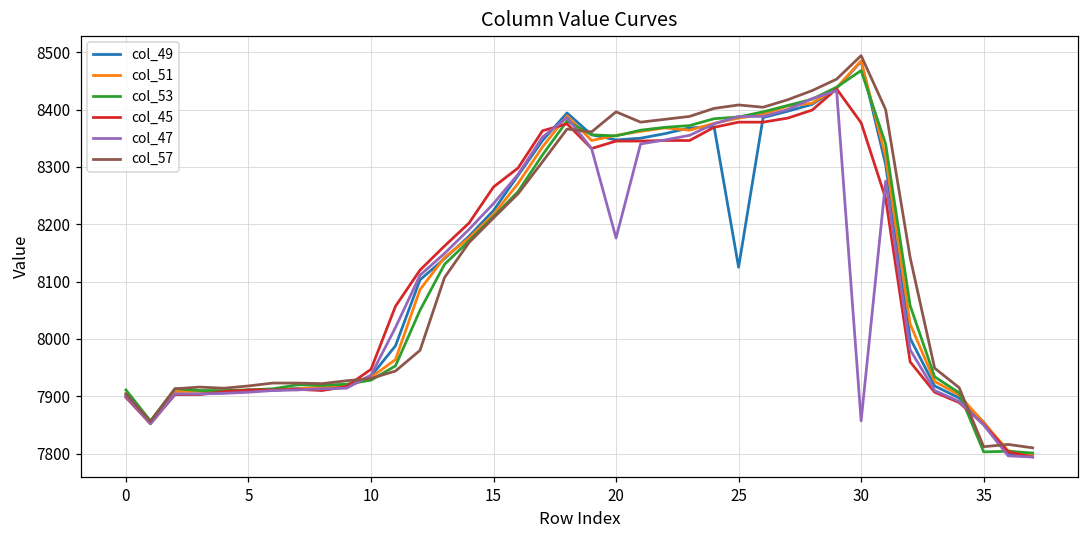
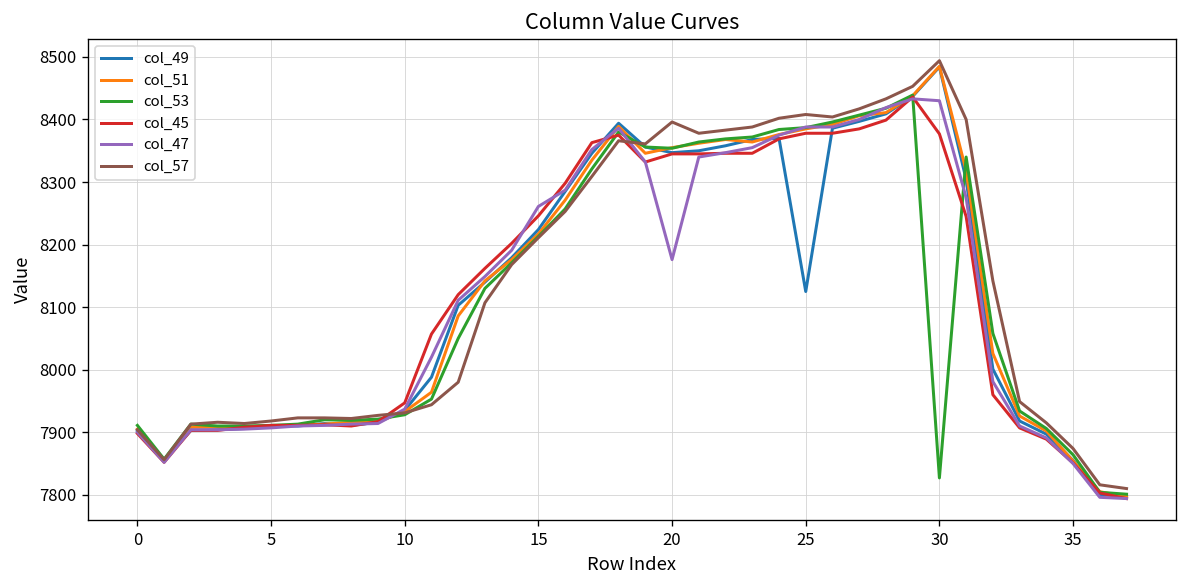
  {
    "col_49": {
      "15": 8220,
      "25": 8130
    },
    "col_53": {
      "0": 7910,
-     "30": 8470,
-     "35": 7800
+     "30": 7830,
+     "35": 7860
    },
    "col_45": {
      "10": 7950,
-     "15": 8270,
+     "15": 8250,
      "25": 8380,
      "30": 8380
    },
    "col_47": {
-     "15": 8240,
+     "15": 8260,
      "20": 8180,
-     "30": 7860
+     "30": 8430
    },
    "col_57": {
      "5": 7920,
      "20": 8400,
      "25": 8410,
      "30": 8490,
-     "35": 7810
+     "35": 7870
    }
  }
